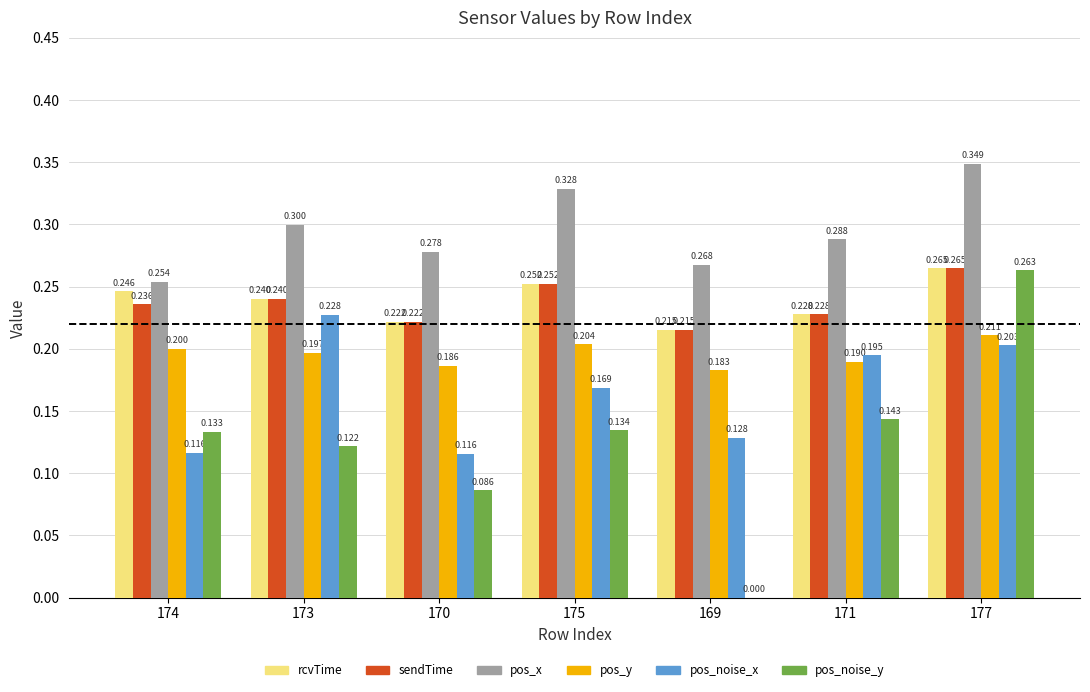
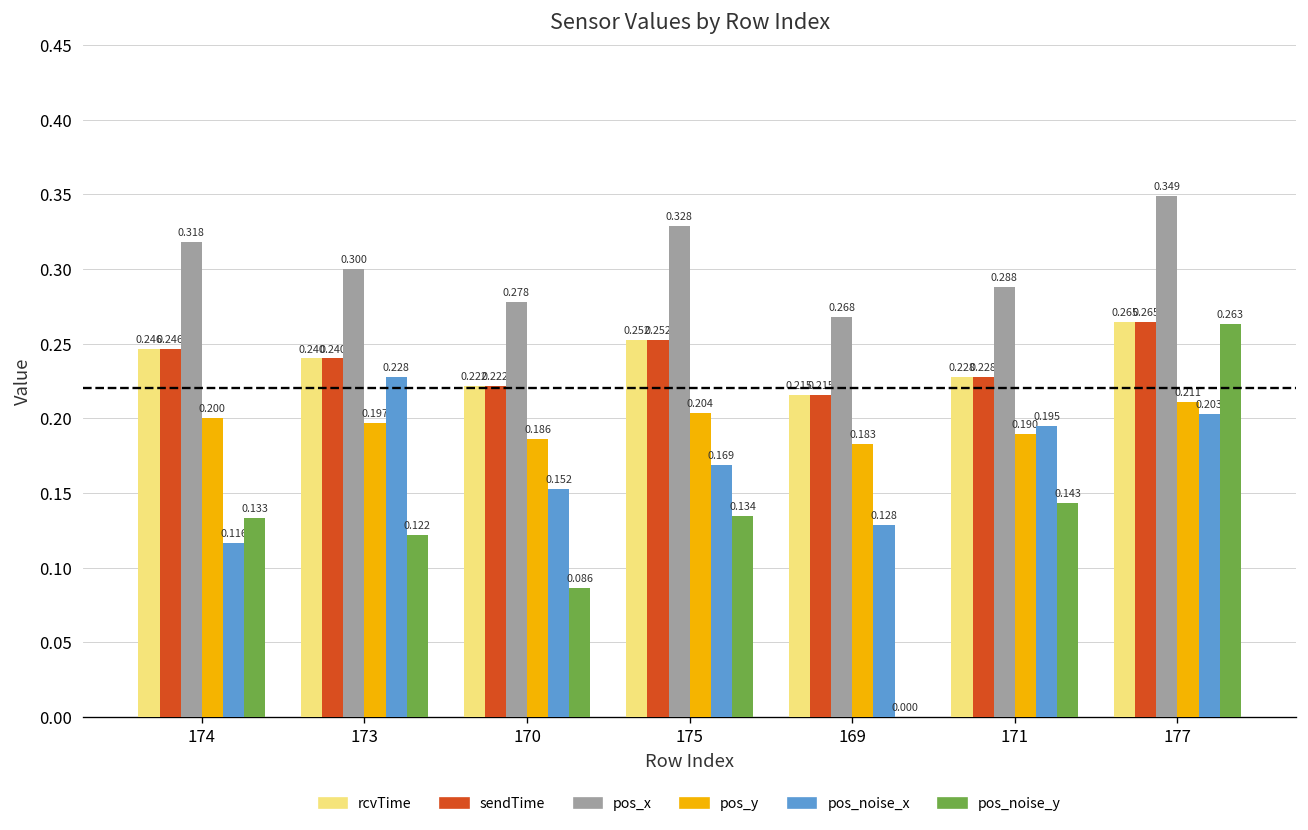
  {
    "sendTime": {
-     "174": 0.236
+     "174": 0.246
    },
    "pos_x": {
-     "174": 0.254,
+     "174": 0.318,
      "173": 0.300,
      "170": 0.278,
      "175": 0.328,
      "169": 0.268,
      "171": 0.288,
      "177": 0.349
    },
    "pos_y": {
      "174": 0.200,
      "173": 0.197,
      "170": 0.186,
      "175": 0.204,
      "169": 0.183,
      "171": 0.190,
      "177": 0.211
    },
    "pos_noise_x": {
      "174": 0.116,
      "173": 0.228,
-     "170": 0.116,
+     "170": 0.152,
      "175": 0.169,
      "169": 0.128,
      "171": 0.195,
      "177": 0.203
    },
    "pos_noise_y": {
      "174": 0.133,
      "173": 0.122,
      "170": 0.086,
      "175": 0.134,
      "169": 0.000,
      "171": 0.143,
      "177": 0.263
    }
  }
